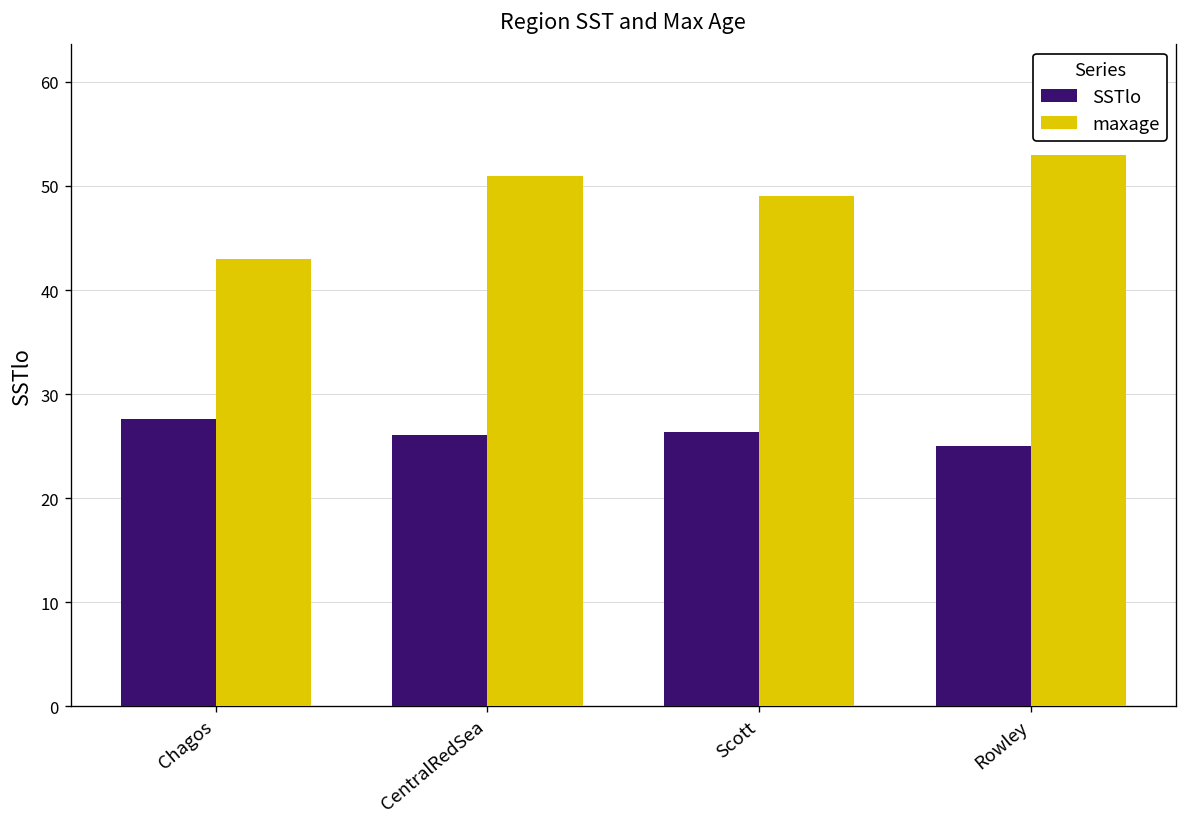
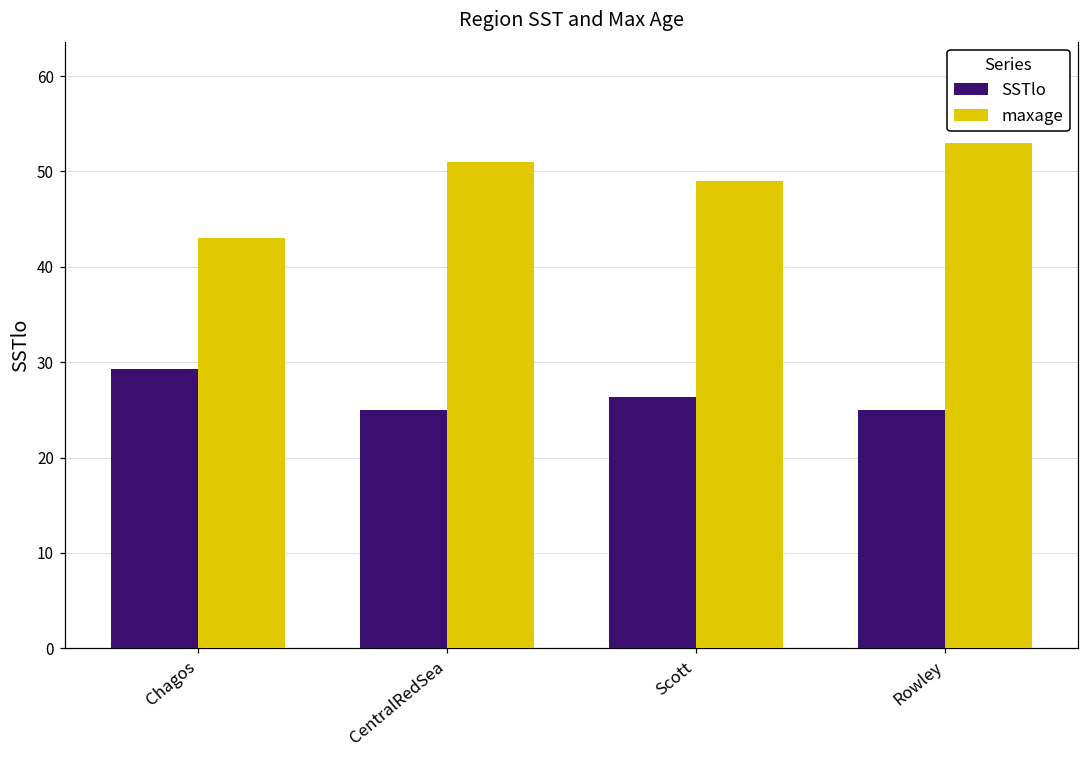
  {
    "SSTlo": {
-     "Chagos": 28,
-     "CentralRedSea": 26,
+     "Chagos": 29,
+     "CentralRedSea": 25,
      "Scott": 26,
      "Rowley": 25
    },
    "maxage": {
      "Chagos": 43,
      "CentralRedSea": 51,
      "Scott": 49,
      "Rowley": 53
    }
  }
